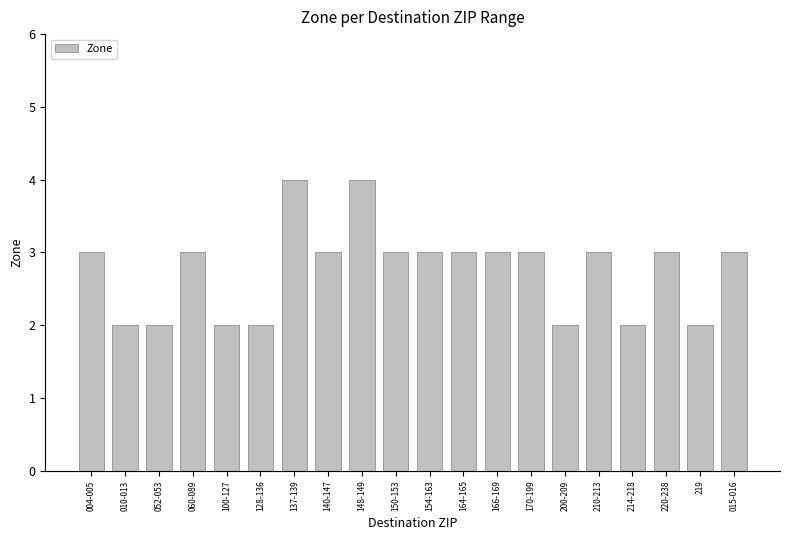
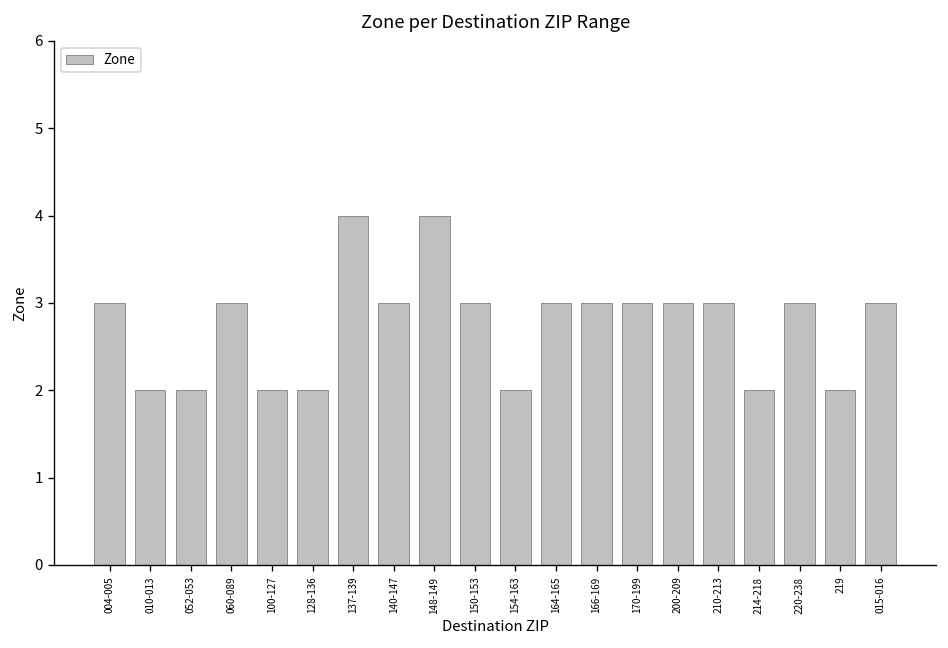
  {
    "004-005": 3,
    "010-013": 2,
    "052-053": 2,
    "060-089": 3,
    "100-127": 2,
    "128-136": 2,
    "137-139": 4,
    "140-147": 3,
    "148-149": 4,
    "150-153": 3,
-   "154-163": 3,
+   "154-163": 2,
    "164-165": 3,
    "166-169": 3,
    "170-199": 3,
-   "200-209": 2,
+   "200-209": 3,
    "210-213": 3,
    "214-218": 2,
    "220-238": 3,
    "219": 2,
    "015-016": 3
  }
